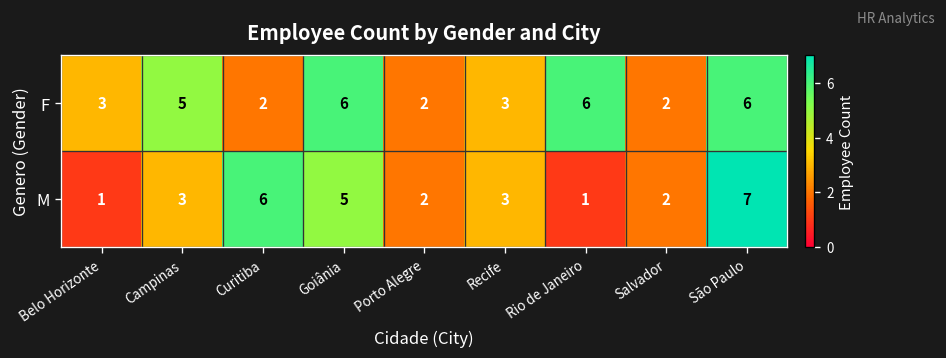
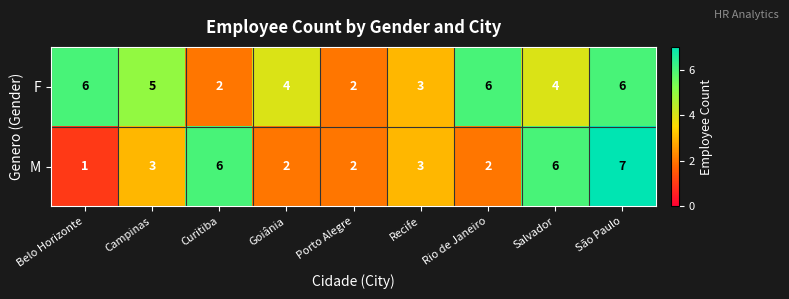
  {
    "F": {
-     "Belo Horizonte": 3,
+     "Belo Horizonte": 6,
      "Campinas": 5,
      "Curitiba": 2,
-     "Goiânia": 6,
+     "Goiânia": 4,
      "Porto Alegre": 2,
      "Recife": 3,
      "Rio de Janeiro": 6,
-     "Salvador": 2,
+     "Salvador": 4,
      "São Paulo": 6
    },
    "M": {
      "Belo Horizonte": 1,
      "Campinas": 3,
      "Curitiba": 6,
-     "Goiânia": 5,
+     "Goiânia": 2,
      "Porto Alegre": 2,
      "Recife": 3,
-     "Rio de Janeiro": 1,
-     "Salvador": 2,
+     "Rio de Janeiro": 2,
+     "Salvador": 6,
      "São Paulo": 7
    }
  }
